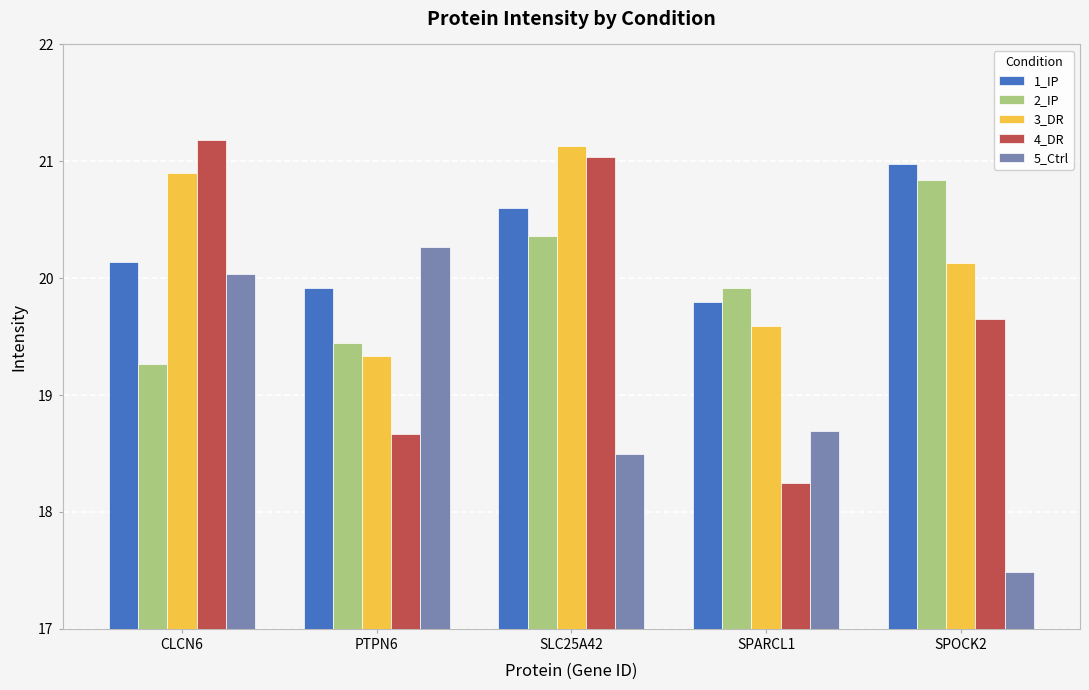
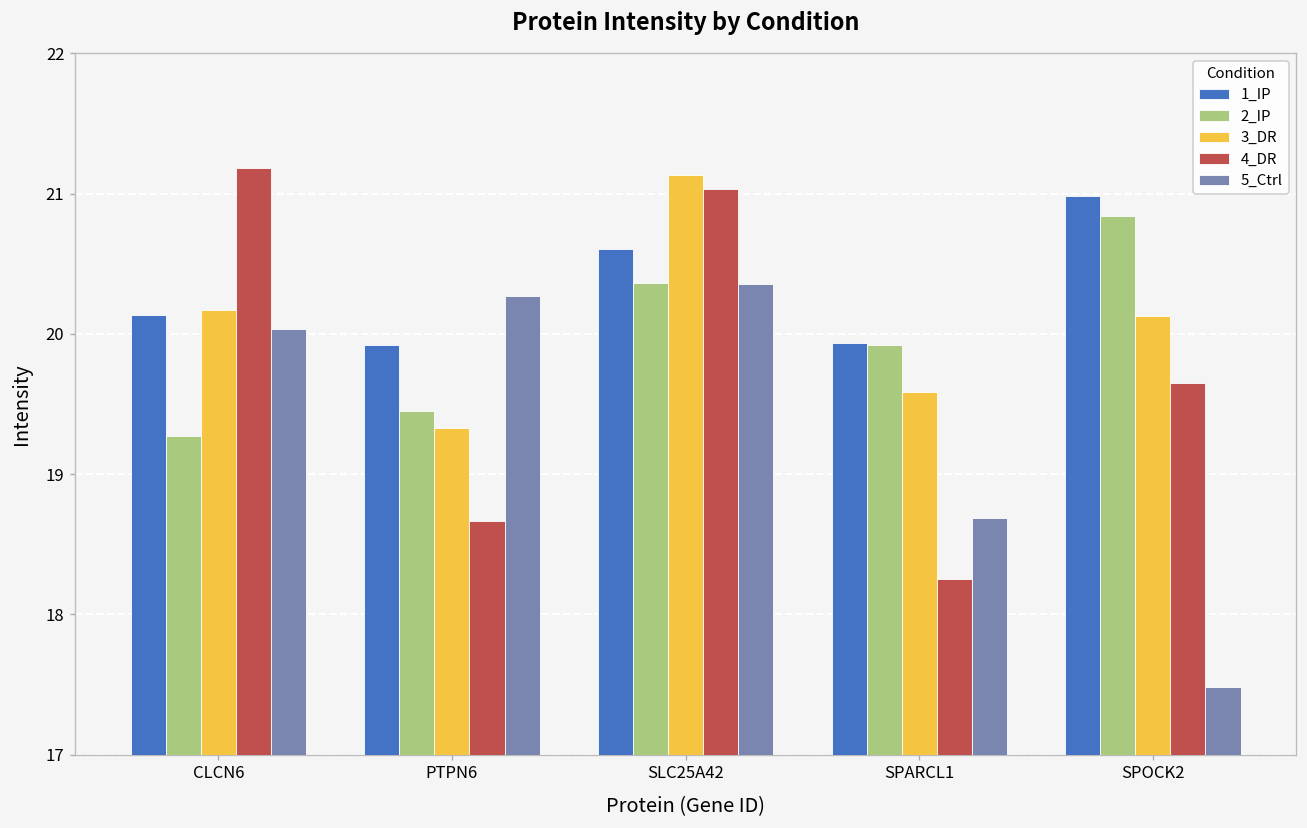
  {
    "1_IP": {
      "CLCN6": 20.14,
      "PTPN6": 19.92,
      "SLC25A42": 20.60,
-     "SPARCL1": 19.80,
+     "SPARCL1": 19.93,
      "SPOCK2": 20.98
    },
    "2_IP": {
      "CLCN6": 19.27,
      "PTPN6": 19.45,
      "SLC25A42": 20.36,
      "SPARCL1": 19.92,
      "SPOCK2": 20.84
    },
    "3_DR": {
-     "CLCN6": 20.90,
+     "CLCN6": 20.17,
      "PTPN6": 19.33,
      "SLC25A42": 21.13,
      "SPARCL1": 19.59,
      "SPOCK2": 20.13
    },
    "4_DR": {
      "CLCN6": 21.19,
      "PTPN6": 18.66,
      "SLC25A42": 21.04,
      "SPARCL1": 18.25,
      "SPOCK2": 19.65
    },
    "5_Ctrl": {
      "CLCN6": 20.04,
      "PTPN6": 20.27,
-     "SLC25A42": 18.50,
+     "SLC25A42": 20.36,
      "SPARCL1": 18.69,
      "SPOCK2": 17.48
    }
  }
